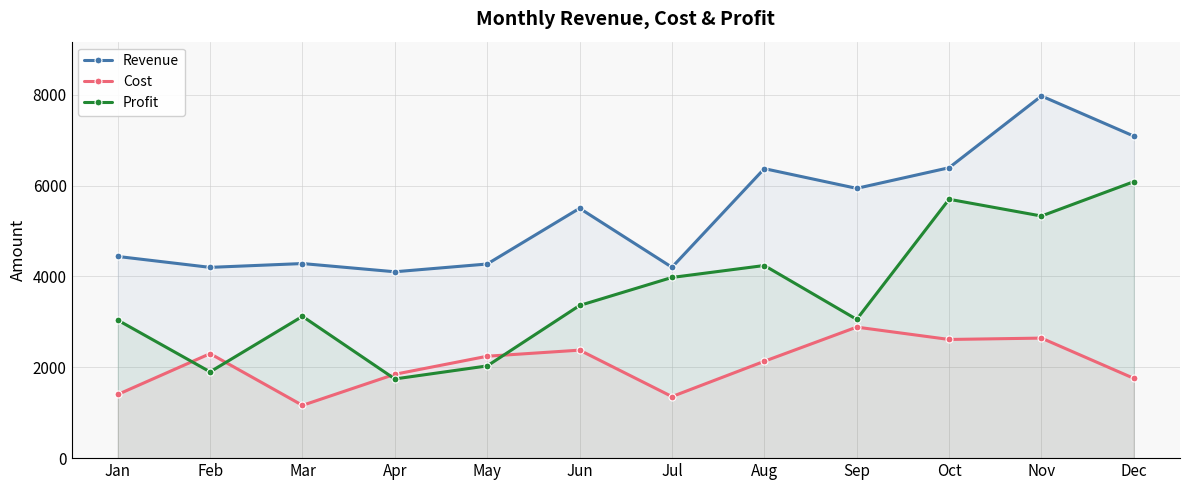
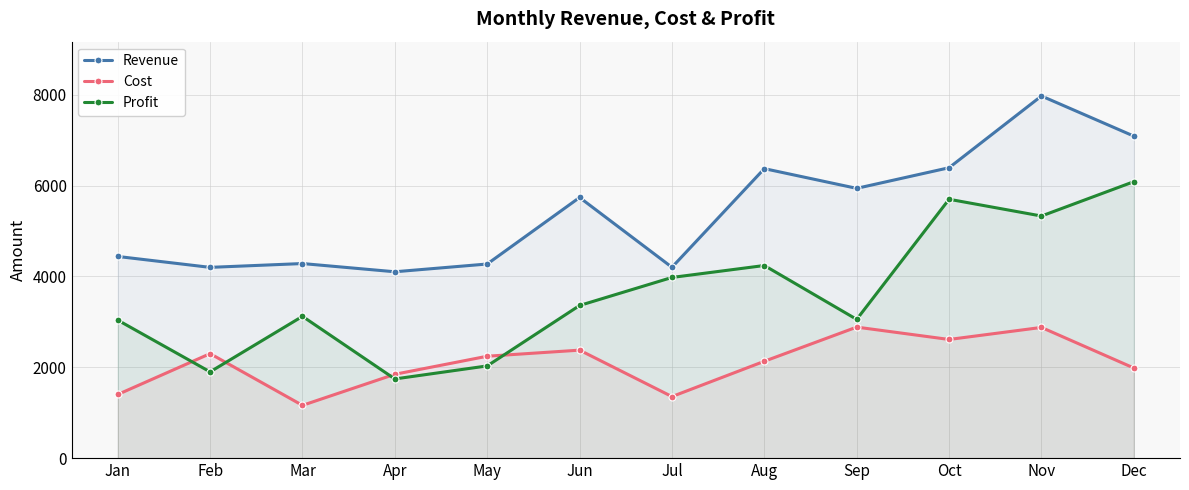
  {
    "Revenue": {
      "Jan": 4400,
      "Feb": 4200,
      "Mar": 4300,
      "Apr": 4100,
      "May": 4300,
-     "Jun": 5500,
+     "Jun": 5700,
      "Jul": 4200,
      "Aug": 6400,
      "Sep": 5900,
      "Oct": 6400,
      "Nov": 8000,
      "Dec": 7100
    },
    "Cost": {
      "Jan": 1400,
      "Feb": 2300,
      "Mar": 1200,
      "Apr": 1800,
      "May": 2200,
      "Jun": 2400,
      "Jul": 1400,
      "Aug": 2100,
      "Sep": 2900,
      "Oct": 2600,
-     "Nov": 2600,
-     "Dec": 1800
+     "Nov": 2900,
+     "Dec": 2000
    },
    "Profit": {
      "Jan": 3000,
      "Feb": 1900,
      "Mar": 3100,
      "Apr": 1700,
      "May": 2000,
      "Jun": 3400,
      "Jul": 4000,
      "Aug": 4200,
      "Sep": 3100,
      "Oct": 5700,
      "Nov": 5300,
      "Dec": 6100
    }
  }
